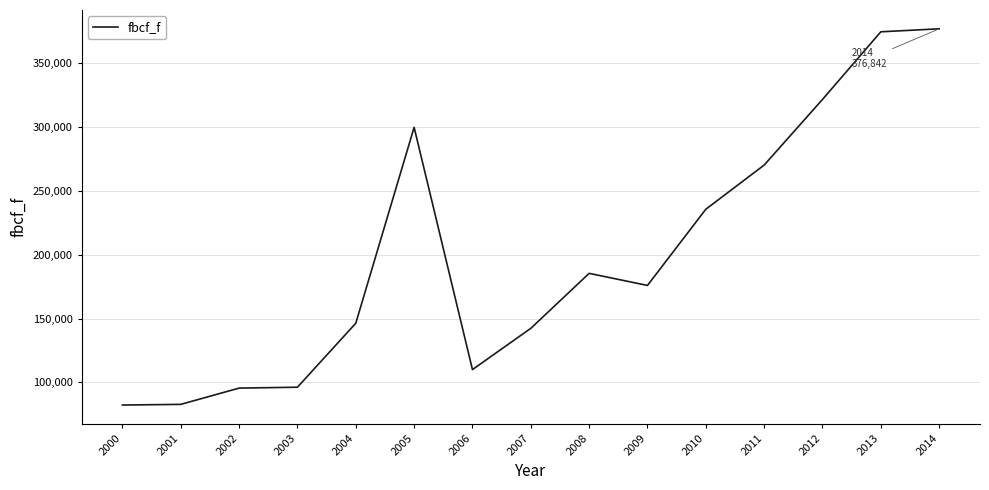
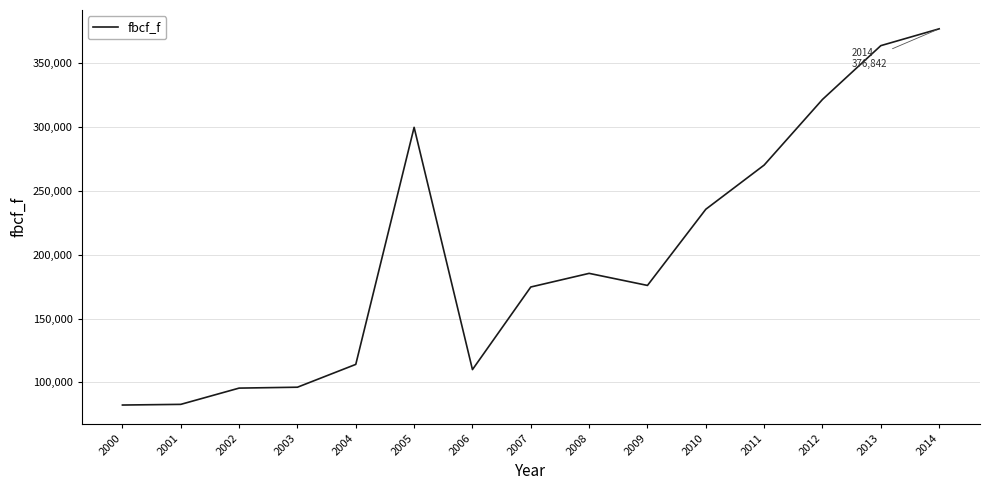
  {
    "2000": "82,000",
    "2001": "83,000",
    "2002": "96,000",
    "2003": "96,000",
-   "2004": "146,000",
+   "2004": "114,000",
    "2005": "300,000",
    "2006": "110,000",
-   "2007": "142,000",
+   "2007": "175,000",
    "2008": "185,000",
    "2009": "176,000",
    "2010": "236,000",
    "2011": "270,000",
    "2012": "322,000",
-   "2013": "375,000",
+   "2013": "364,000",
    "2014": "377,000"
  }
